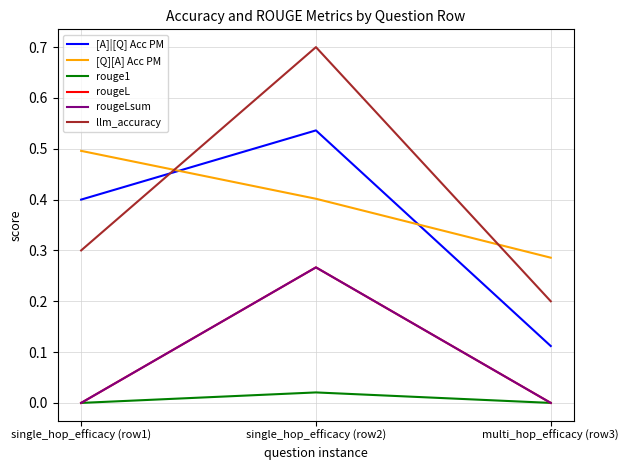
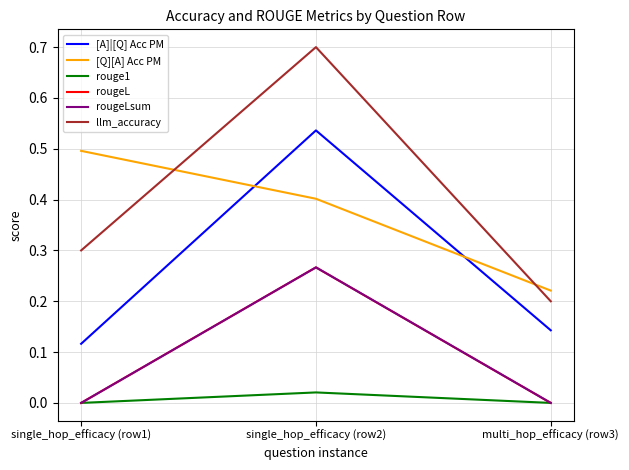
  {
    "[A]|[Q] Acc PM": {
-     "single_hop_efficacy (row1)": 0.40,
+     "single_hop_efficacy (row1)": 0.12,
      "single_hop_efficacy (row2)": 0.54,
-     "multi_hop_efficacy (row3)": 0.11
+     "multi_hop_efficacy (row3)": 0.14
    },
    "[Q][A] Acc PM": {
      "single_hop_efficacy (row1)": 0.50,
      "single_hop_efficacy (row2)": 0.40,
-     "multi_hop_efficacy (row3)": 0.29
+     "multi_hop_efficacy (row3)": 0.22
    },
    "rouge1": {
      "single_hop_efficacy (row2)": 0.02
    },
    "rougeLsum": {
      "single_hop_efficacy (row2)": 0.27
    },
    "llm_accuracy": {
      "single_hop_efficacy (row1)": 0.30,
      "single_hop_efficacy (row2)": 0.70,
      "multi_hop_efficacy (row3)": 0.20
    }
  }
